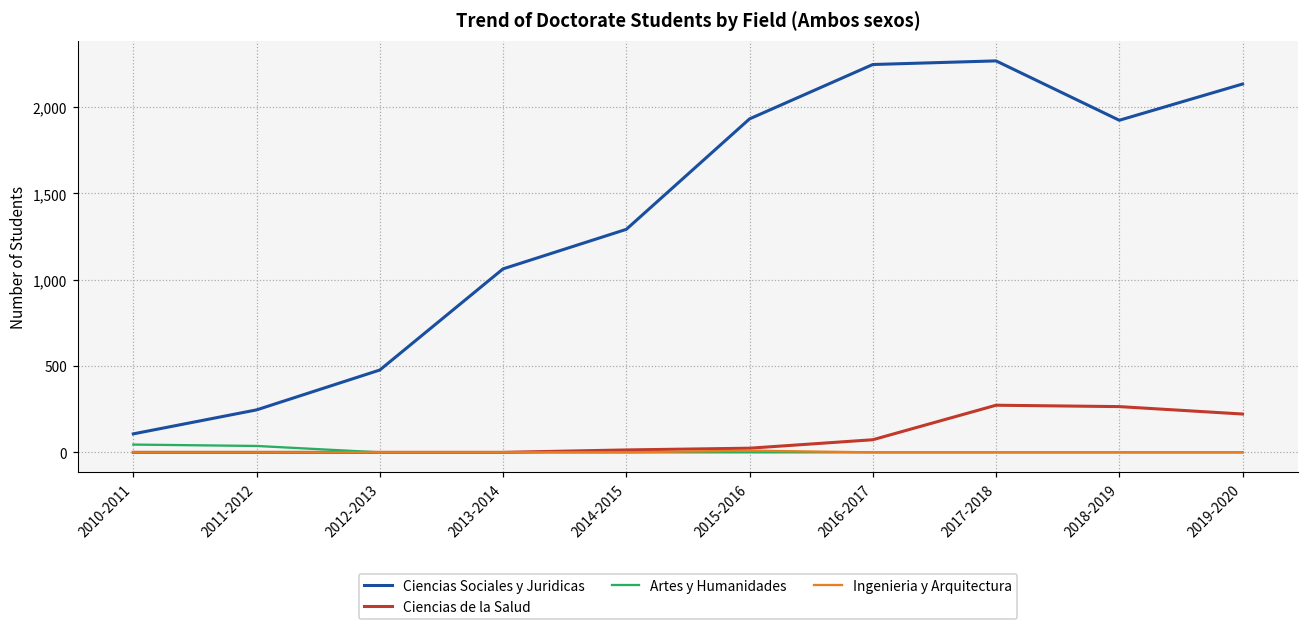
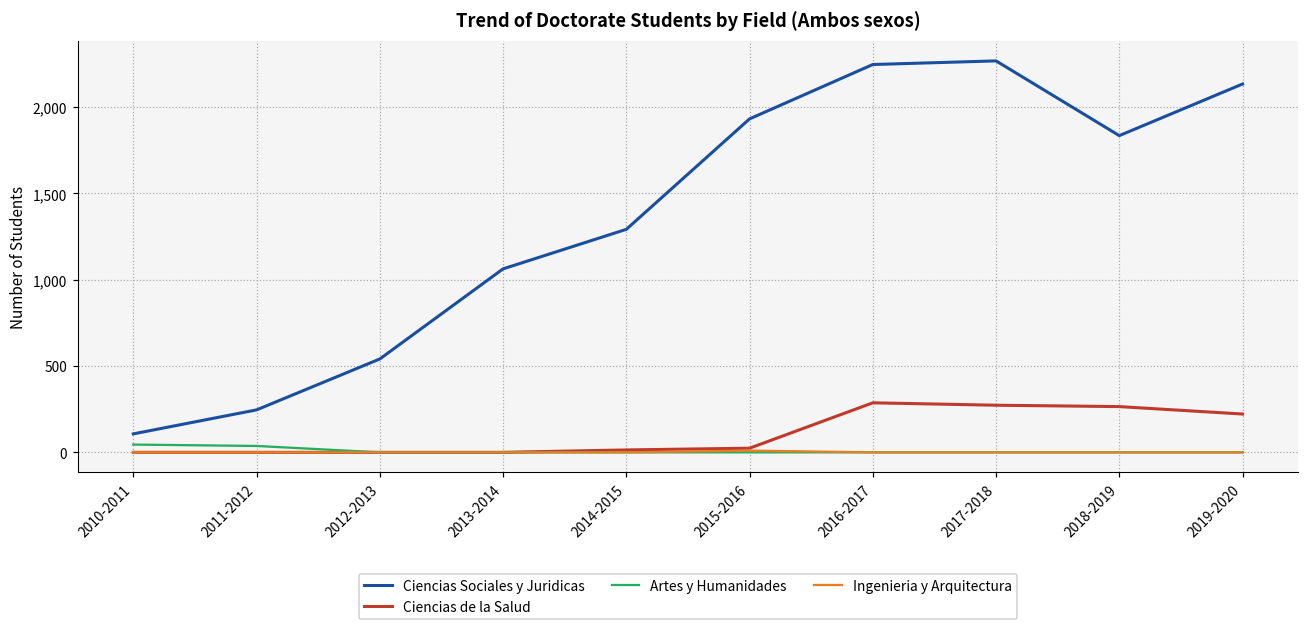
  {
    "Ciencias Sociales y Juridicas": {
      "2010-2011": "110",
      "2011-2012": "250",
-     "2012-2013": "480",
+     "2012-2013": "540",
      "2013-2014": "1,060",
      "2014-2015": "1,290",
      "2015-2016": "1,930",
      "2016-2017": "2,250",
      "2017-2018": "2,270",
-     "2018-2019": "1,920",
+     "2018-2019": "1,840",
      "2019-2020": "2,130"
    },
    "Ciencias de la Salud": {
-     "2016-2017": "70",
+     "2016-2017": "290",
      "2017-2018": "270",
      "2018-2019": "270",
      "2019-2020": "220"
    },
    "Artes y Humanidades": {
      "2010-2011": "50",
      "2011-2012": "40"
    }
  }
